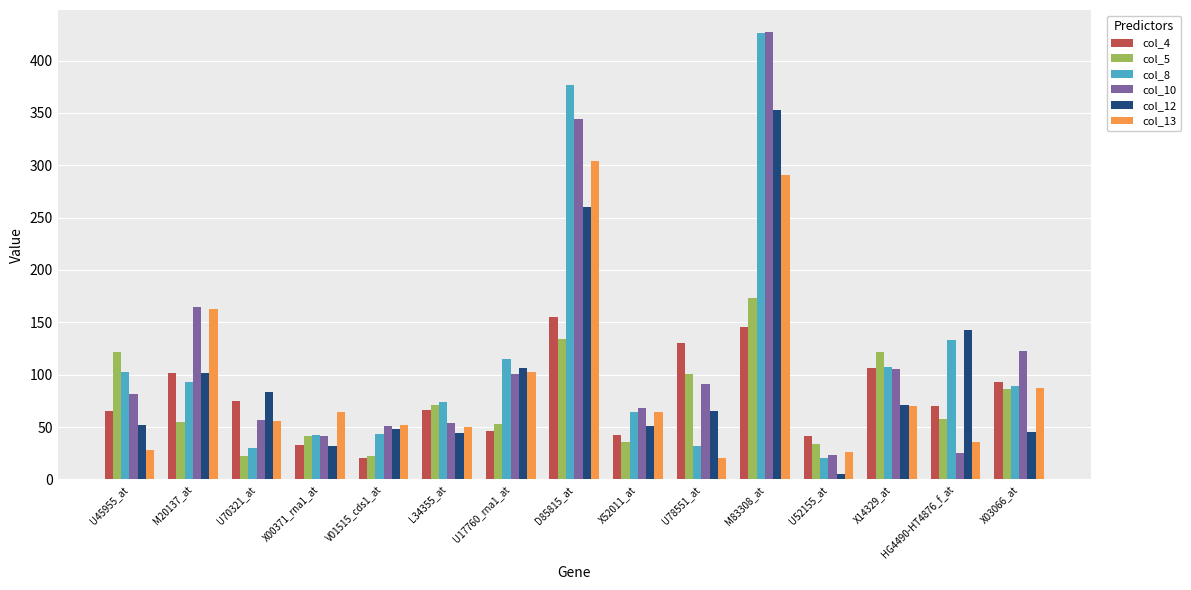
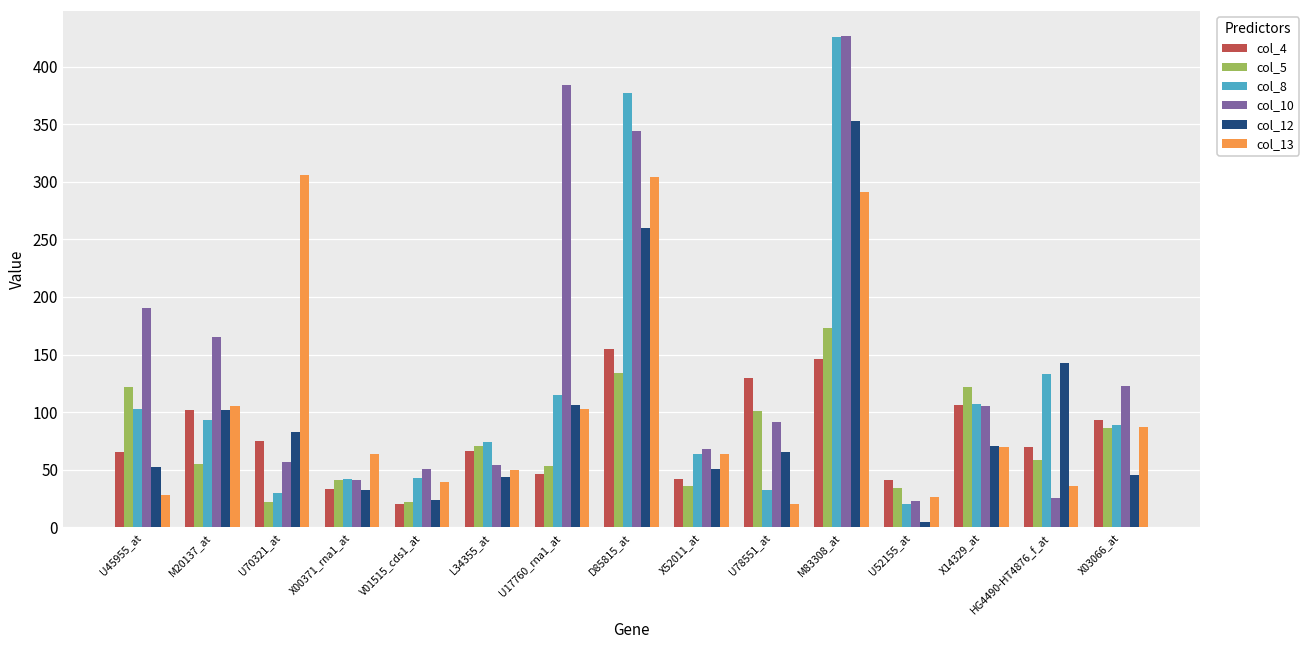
  {
    "col_4": {
      "U45955_at": 65,
      "M20137_at": 102,
      "U70321_at": 75,
      "X00371_rna1_at": 33,
      "V01515_cds1_at": 20,
      "L34355_at": 66,
      "U17760_rna1_at": 46,
      "D85815_at": 155,
      "X52011_at": 42,
      "U78551_at": 130,
      "M83308_at": 146,
      "U52155_at": 41,
      "X14329_at": 106,
      "HG4490-HT4876_f_at": 70,
      "X03066_at": 93
    },
    "col_5": {
      "U45955_at": 122,
      "M20137_at": 55,
      "U70321_at": 22,
      "X00371_rna1_at": 41,
      "V01515_cds1_at": 22,
      "L34355_at": 71,
      "U17760_rna1_at": 53,
      "D85815_at": 134,
      "X52011_at": 36,
      "U78551_at": 101,
      "M83308_at": 173,
      "U52155_at": 34,
      "X14329_at": 122,
      "HG4490-HT4876_f_at": 58,
      "X03066_at": 86
    },
    "col_8": {
      "U45955_at": 103,
      "M20137_at": 93,
      "U70321_at": 30,
      "X00371_rna1_at": 42,
      "V01515_cds1_at": 43,
      "L34355_at": 74,
      "U17760_rna1_at": 115,
      "D85815_at": 377,
      "X52011_at": 64,
      "U78551_at": 32,
      "M83308_at": 426,
      "U52155_at": 20,
      "X14329_at": 107,
      "HG4490-HT4876_f_at": 133,
      "X03066_at": 89
    },
    "col_10": {
-     "U45955_at": 82,
+     "U45955_at": 190,
      "M20137_at": 165,
      "U70321_at": 57,
      "X00371_rna1_at": 41,
      "V01515_cds1_at": 51,
      "L34355_at": 54,
-     "U17760_rna1_at": 101,
+     "U17760_rna1_at": 384,
      "D85815_at": 344,
      "X52011_at": 68,
      "U78551_at": 91,
      "M83308_at": 427,
      "U52155_at": 23,
      "X14329_at": 105,
      "HG4490-HT4876_f_at": 25,
      "X03066_at": 123
    },
    "col_12": {
      "U45955_at": 52,
      "M20137_at": 102,
      "U70321_at": 83,
      "X00371_rna1_at": 32,
-     "V01515_cds1_at": 48,
+     "V01515_cds1_at": 24,
      "L34355_at": 44,
      "U17760_rna1_at": 106,
      "D85815_at": 260,
      "X52011_at": 51,
      "U78551_at": 65,
      "M83308_at": 353,
      "U52155_at": 5,
      "X14329_at": 71,
      "HG4490-HT4876_f_at": 143,
      "X03066_at": 45
    },
    "col_13": {
      "U45955_at": 28,
-     "M20137_at": 163,
-     "U70321_at": 56,
+     "M20137_at": 105,
+     "U70321_at": 306,
      "X00371_rna1_at": 64,
-     "V01515_cds1_at": 52,
+     "V01515_cds1_at": 39,
      "L34355_at": 50,
      "U17760_rna1_at": 103,
      "D85815_at": 304,
      "X52011_at": 64,
      "U78551_at": 20,
      "M83308_at": 291,
      "U52155_at": 26,
      "X14329_at": 70,
      "HG4490-HT4876_f_at": 36,
      "X03066_at": 87
    }
  }
